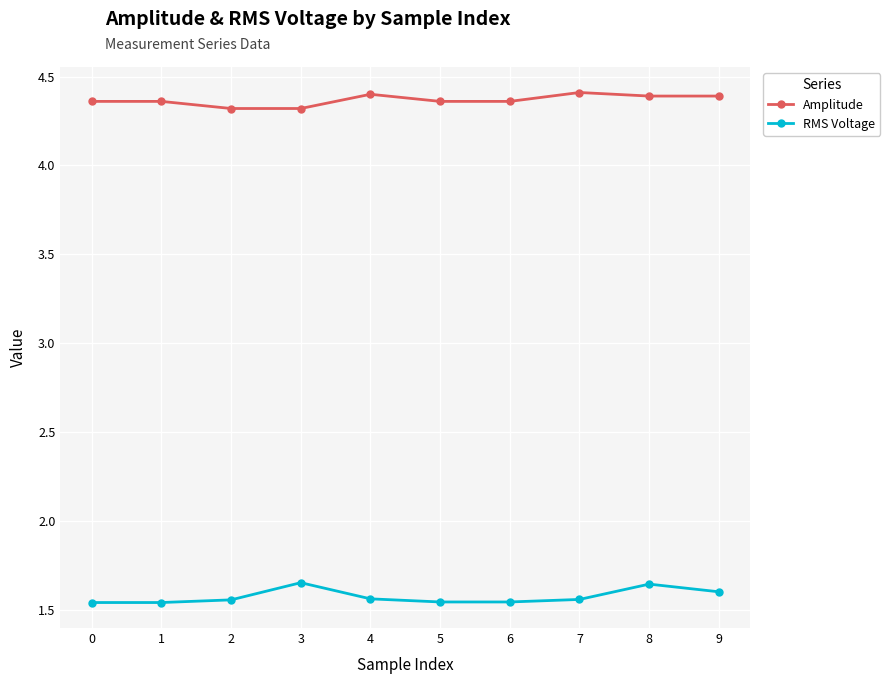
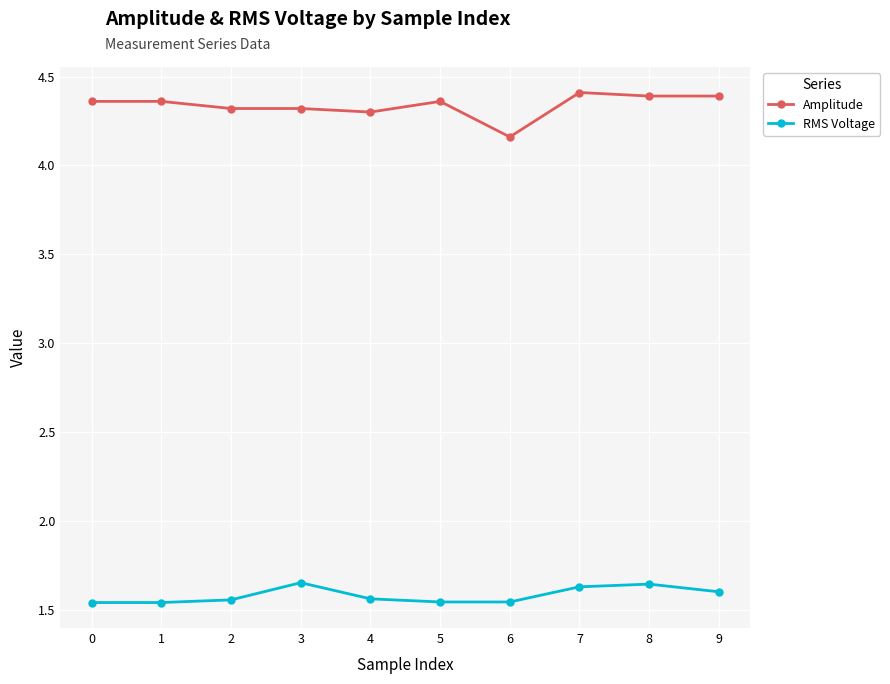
  {
    "Amplitude": {
      "0": 4.36,
      "1": 4.36,
      "2": 4.32,
      "3": 4.32,
-     "4": 4.4,
+     "4": 4.3,
      "5": 4.36,
-     "6": 4.36,
+     "6": 4.16,
      "7": 4.41,
      "8": 4.39,
      "9": 4.39
    },
    "RMS Voltage": {
      "0": 1.54,
      "1": 1.54,
      "2": 1.56,
      "3": 1.65,
      "4": 1.56,
      "5": 1.54,
      "6": 1.54,
-     "7": 1.56,
+     "7": 1.63,
      "8": 1.64,
      "9": 1.60
    }
  }
